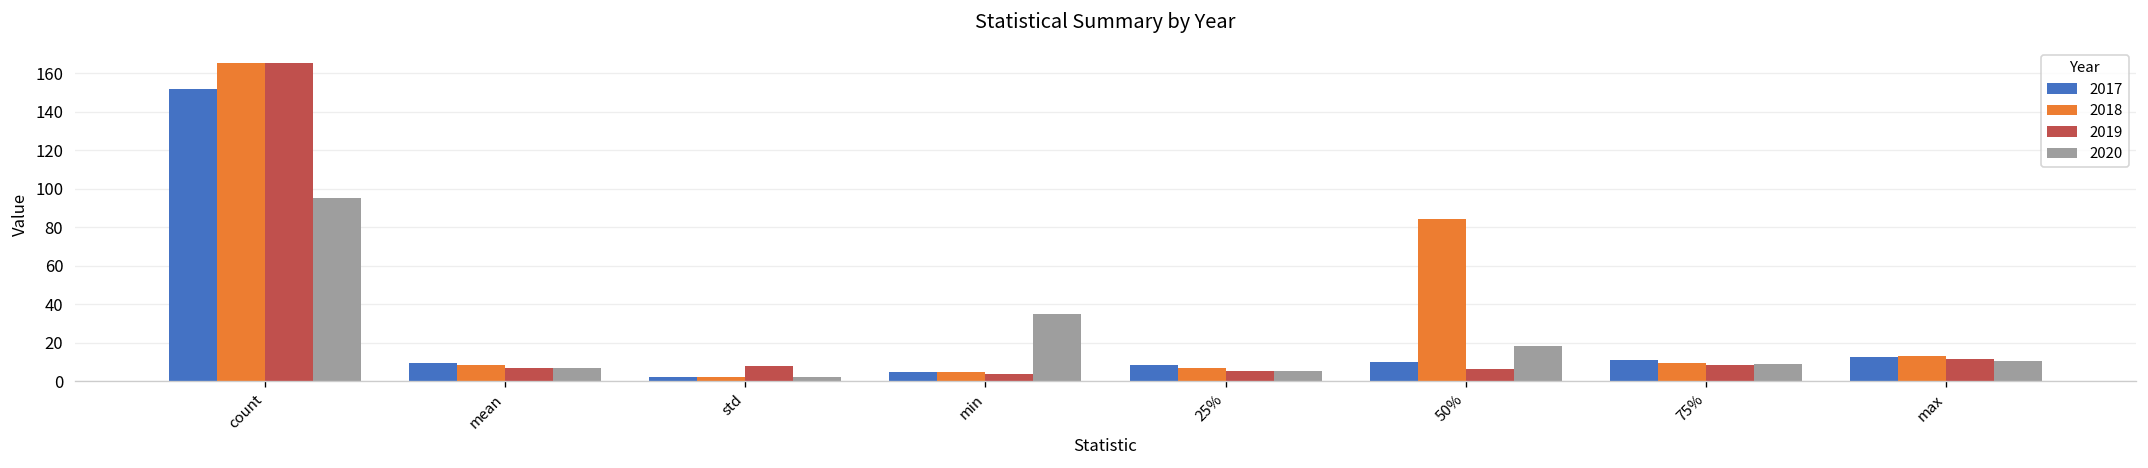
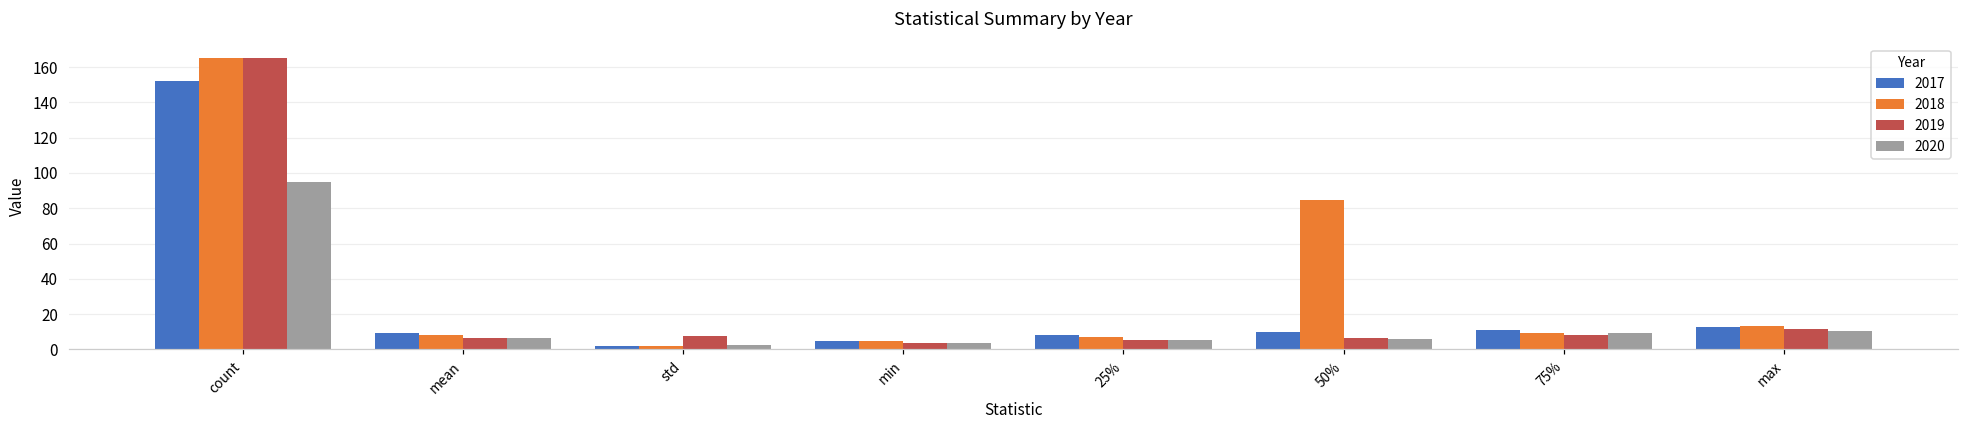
  {
    "2017": {
      "count": 152,
      "mean": 9,
      "std": 2,
      "min": 5,
      "25%": 8,
      "50%": 10,
      "75%": 11,
      "max": 13
    },
    "2018": {
      "count": 165,
      "mean": 8,
      "std": 2,
      "min": 5,
      "25%": 7,
      "50%": 84,
      "75%": 9,
      "max": 13
    },
    "2019": {
      "count": 165,
      "mean": 7,
      "std": 8,
      "min": 4,
      "25%": 5,
      "50%": 6,
      "75%": 8,
      "max": 12
    },
    "2020": {
      "count": 95,
      "mean": 7,
      "std": 2,
-     "min": 35,
+     "min": 4,
      "25%": 5,
-     "50%": 18,
+     "50%": 6,
      "75%": 9,
      "max": 10
    }
  }
